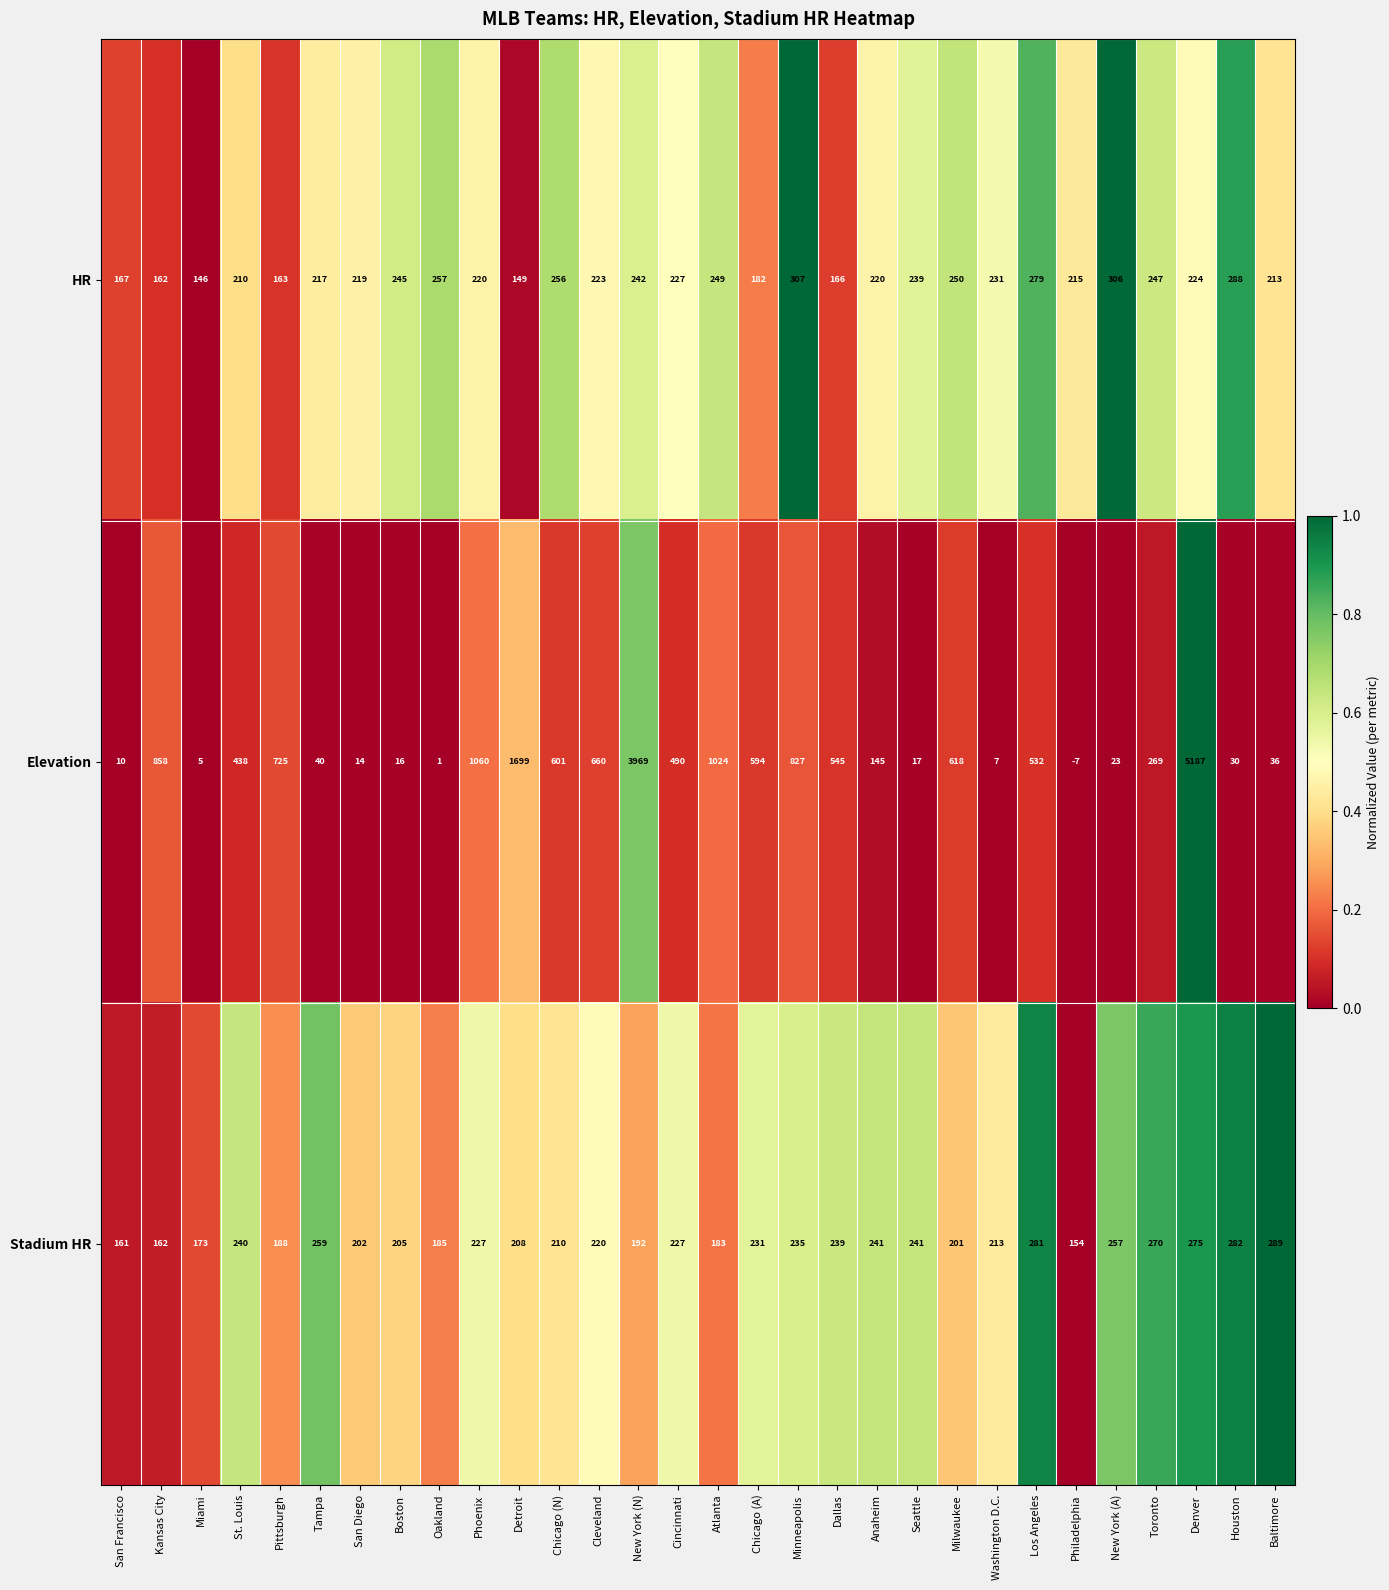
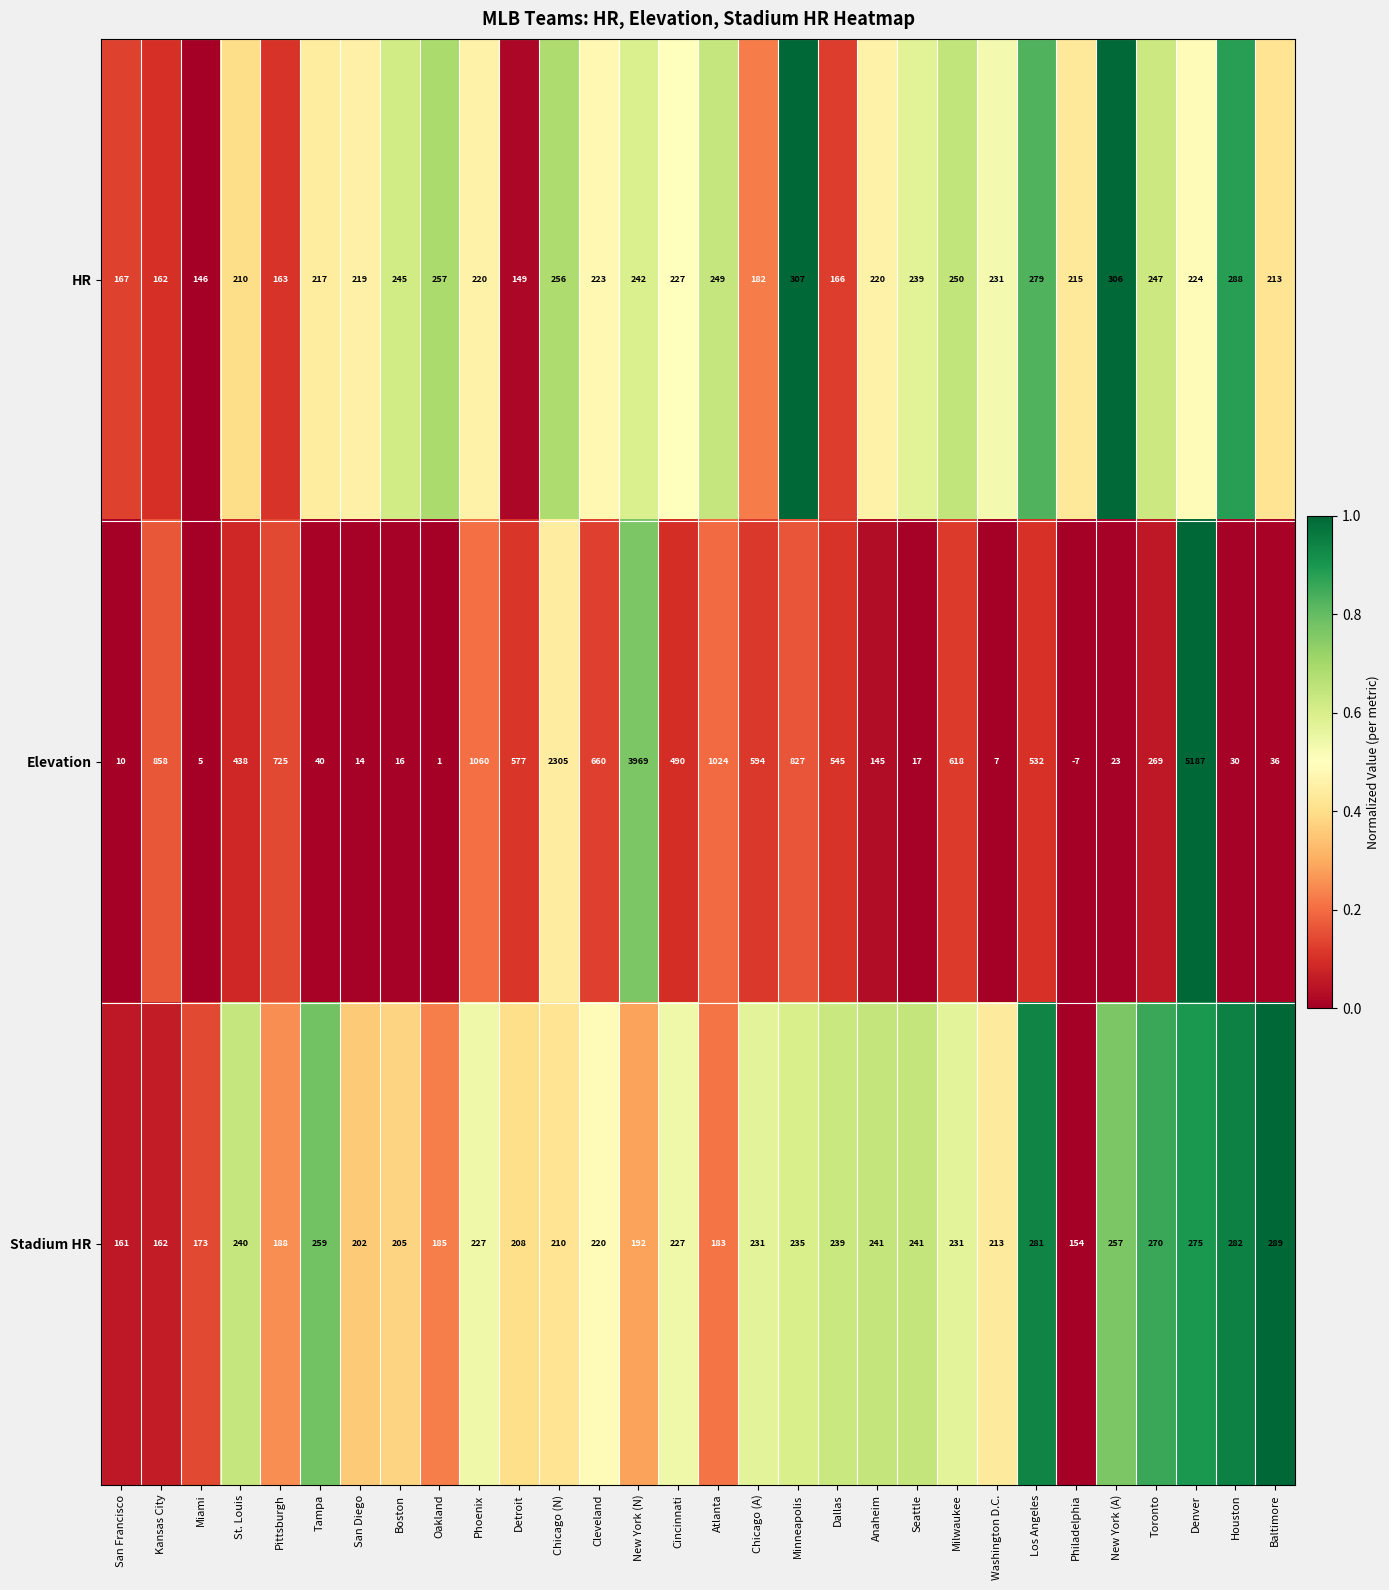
  {
    "HR": {
      "San Francisco": 167,
      "Kansas City": 162,
      "Miami": 146,
      "St. Louis": 210,
      "Pittsburgh": 163,
      "Tampa": 217,
      "San Diego": 219,
      "Boston": 245,
      "Oakland": 257,
      "Phoenix": 220,
      "Detroit": 149,
      "Chicago (N)": 256,
      "Cleveland": 223,
      "New York (N)": 242,
      "Cincinnati": 227,
      "Atlanta": 249,
      "Chicago (A)": 182,
      "Minneapolis": 307,
      "Dallas": 166,
      "Anaheim": 220,
      "Seattle": 239,
      "Milwaukee": 250,
      "Washington D.C.": 231,
      "Los Angeles": 279,
      "Philadelphia": 215,
      "New York (A)": 306,
      "Toronto": 247,
      "Denver": 224,
      "Houston": 288,
      "Baltimore": 213
    },
    "Elevation": {
      "San Francisco": 10,
      "Kansas City": 858,
      "Miami": 5,
      "St. Louis": 438,
      "Pittsburgh": 725,
      "Tampa": 40,
      "San Diego": 14,
      "Boston": 16,
      "Oakland": 1,
      "Phoenix": 1060,
-     "Detroit": 1699,
-     "Chicago (N)": 601,
+     "Detroit": 577,
+     "Chicago (N)": 2305,
      "Cleveland": 660,
      "New York (N)": 3969,
      "Cincinnati": 490,
      "Atlanta": 1024,
      "Chicago (A)": 594,
      "Minneapolis": 827,
      "Dallas": 545,
      "Anaheim": 145,
      "Seattle": 17,
      "Milwaukee": 618,
      "Washington D.C.": 7,
      "Los Angeles": 532,
      "Philadelphia": -7,
      "New York (A)": 23,
      "Toronto": 269,
      "Denver": 5187,
      "Houston": 30,
      "Baltimore": 36
    },
    "Stadium HR": {
      "San Francisco": 161,
      "Kansas City": 162,
      "Miami": 173,
      "St. Louis": 240,
      "Pittsburgh": 188,
      "Tampa": 259,
      "San Diego": 202,
      "Boston": 205,
      "Oakland": 185,
      "Phoenix": 227,
      "Detroit": 208,
      "Chicago (N)": 210,
      "Cleveland": 220,
      "New York (N)": 192,
      "Cincinnati": 227,
      "Atlanta": 183,
      "Chicago (A)": 231,
      "Minneapolis": 235,
      "Dallas": 239,
      "Anaheim": 241,
      "Seattle": 241,
-     "Milwaukee": 201,
+     "Milwaukee": 231,
      "Washington D.C.": 213,
      "Los Angeles": 281,
      "Philadelphia": 154,
      "New York (A)": 257,
      "Toronto": 270,
      "Denver": 275,
      "Houston": 282,
      "Baltimore": 289
    }
  }
